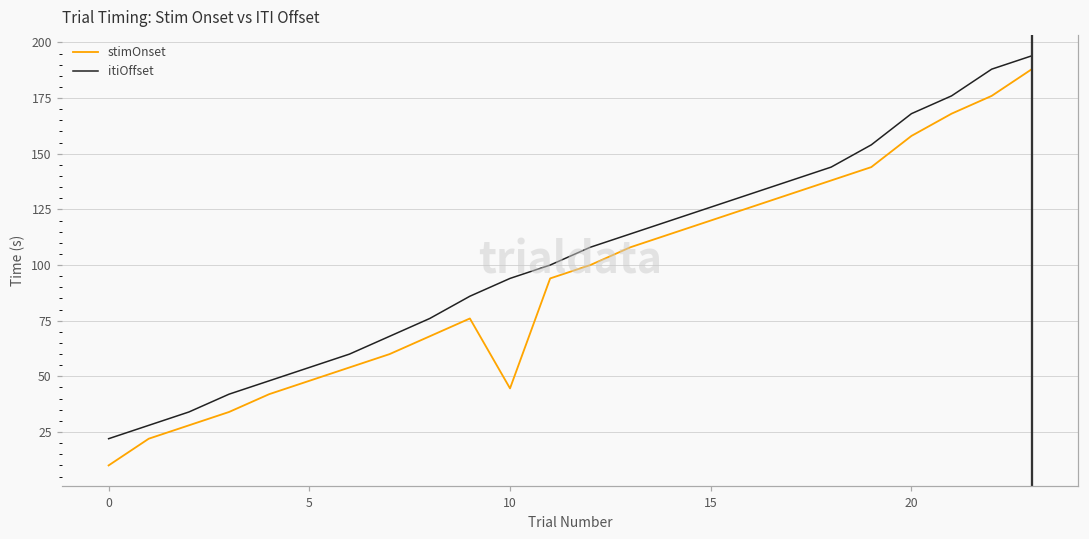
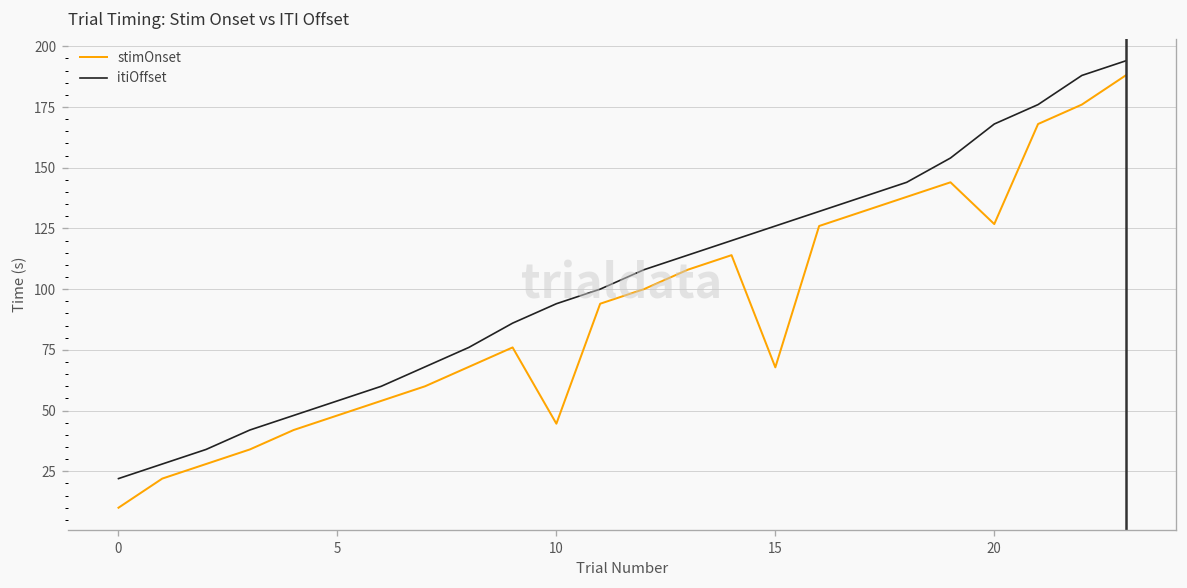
  {
    "stimOnset": {
      "0": 10,
      "5": 48,
      "10": 45,
-     "15": 120,
-     "20": 158
+     "15": 68,
+     "20": 127
    },
    "itiOffset": {
      "0": 22,
      "5": 54,
      "10": 94,
      "15": 126,
      "20": 168
    }
  }
